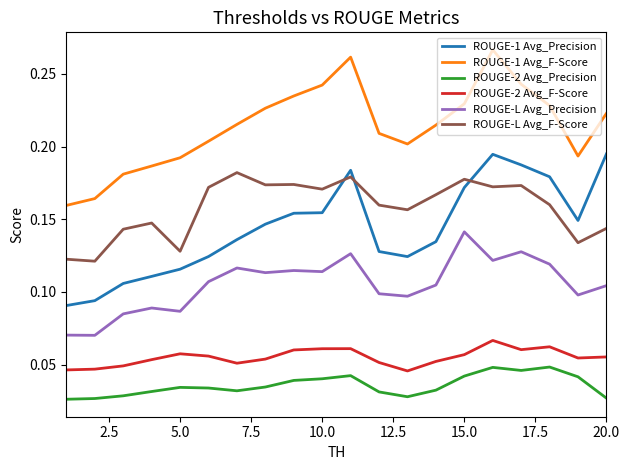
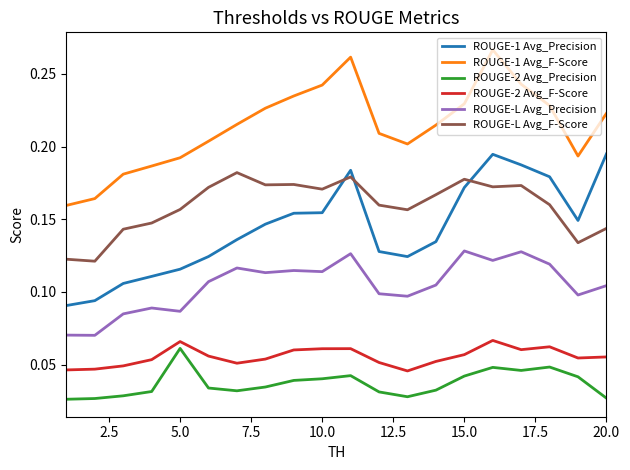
  {
    "ROUGE-1 Avg_Precision": {
      "5.0": 0.116,
      "10.0": 0.155,
      "15.0": 0.172,
      "20.0": 0.195
    },
    "ROUGE-1 Avg_F-Score": {
      "5.0": 0.192,
      "10.0": 0.242,
      "20.0": 0.223
    },
    "ROUGE-2 Avg_Precision": {
-     "5.0": 0.034,
+     "5.0": 0.061,
      "10.0": 0.040,
      "15.0": 0.042,
      "20.0": 0.027
    },
    "ROUGE-2 Avg_F-Score": {
-     "5.0": 0.057,
+     "5.0": 0.066,
      "10.0": 0.061,
      "15.0": 0.057,
      "20.0": 0.055
    },
    "ROUGE-L Avg_Precision": {
      "5.0": 0.087,
      "10.0": 0.114,
-     "15.0": 0.141,
+     "15.0": 0.128,
      "20.0": 0.104
    },
    "ROUGE-L Avg_F-Score": {
-     "5.0": 0.128,
+     "5.0": 0.157,
      "10.0": 0.171,
      "15.0": 0.178,
      "20.0": 0.144
    }
  }
